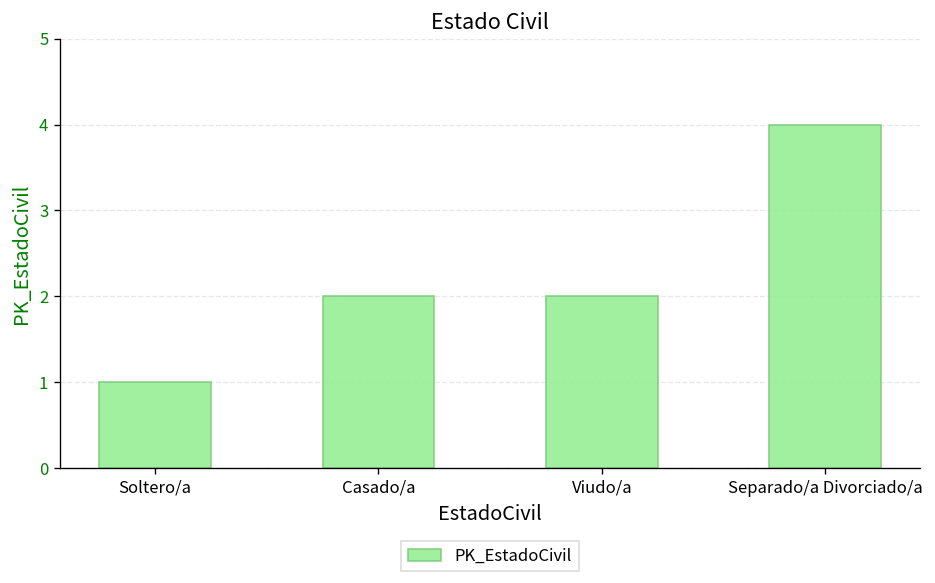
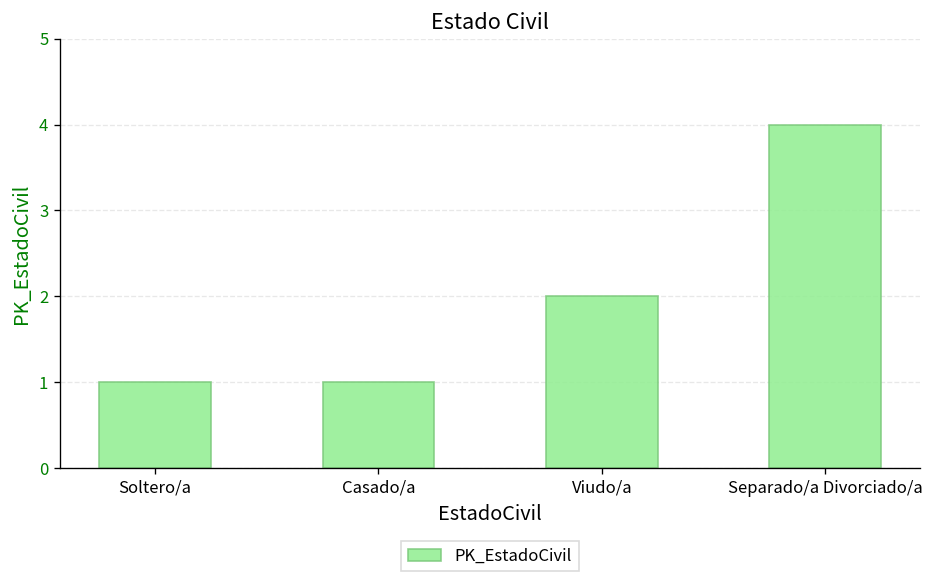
  {
    "Soltero/a": 1,
-   "Casado/a": 2,
+   "Casado/a": 1,
    "Viudo/a": 2,
    "Separado/a Divorciado/a": 4
  }
